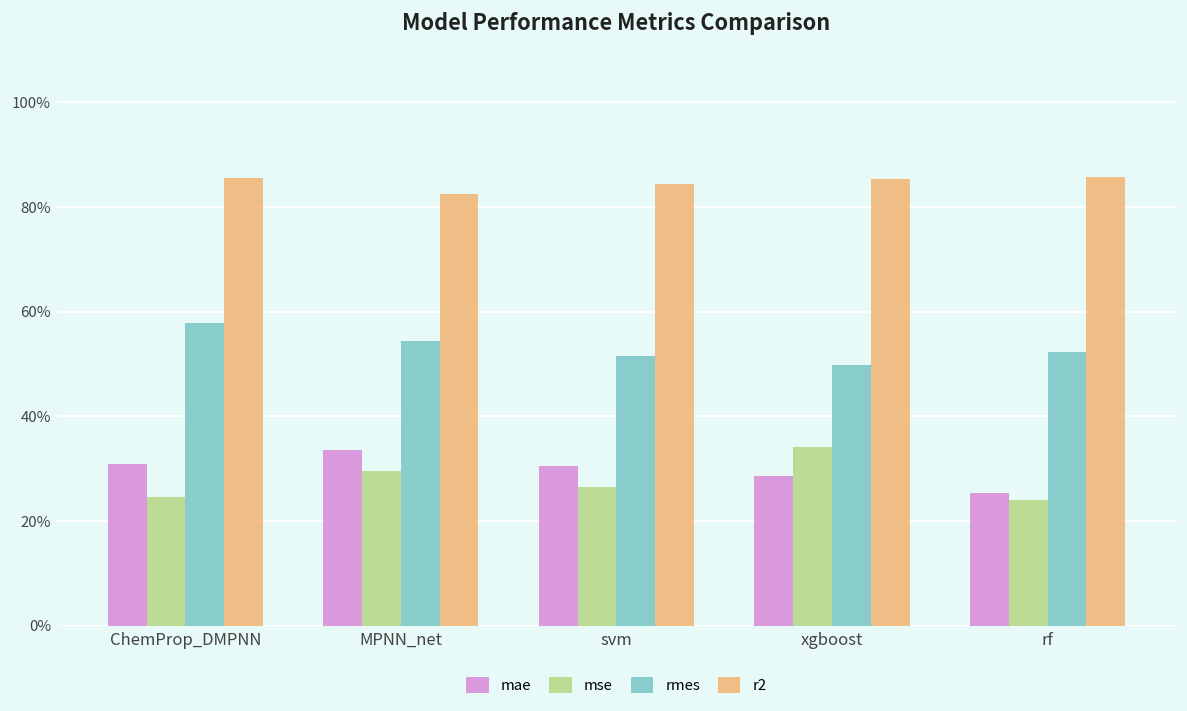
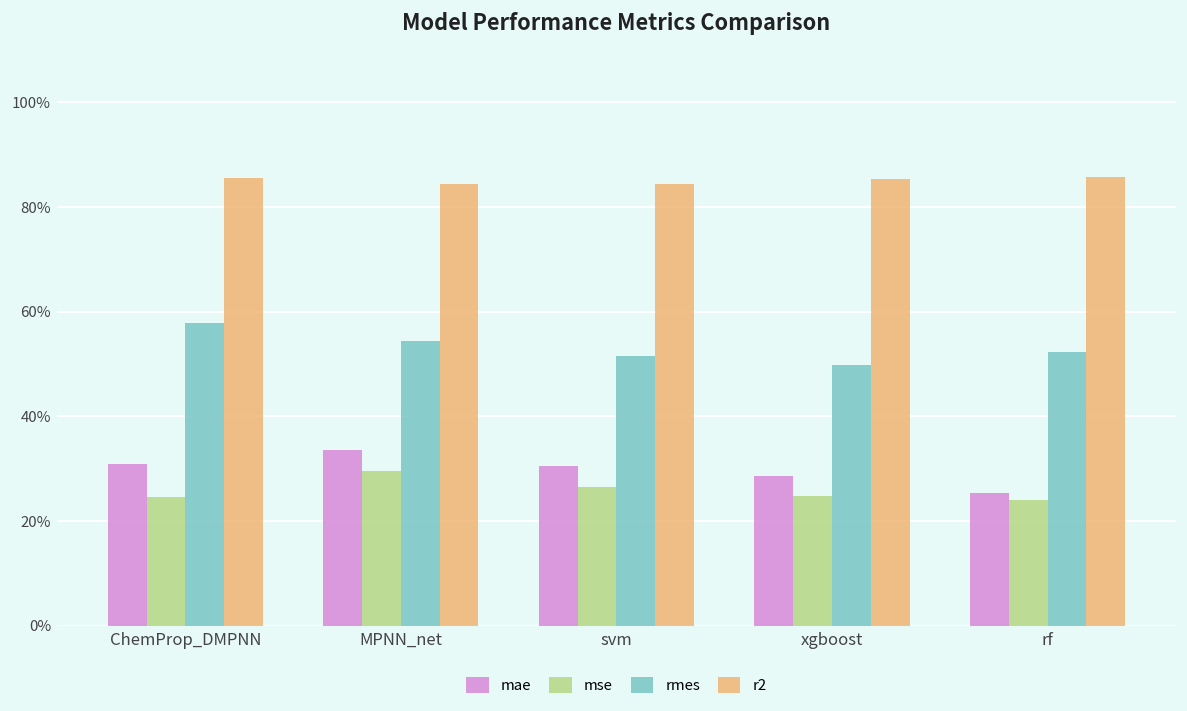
  {
    "mae": {
      "ChemProp_DMPNN": "31%",
      "MPNN_net": "34%",
      "svm": "31%",
      "xgboost": "29%",
      "rf": "25%"
    },
    "mse": {
      "ChemProp_DMPNN": "25%",
      "MPNN_net": "30%",
      "svm": "27%",
-     "xgboost": "34%",
+     "xgboost": "25%",
      "rf": "24%"
    },
    "rmes": {
      "ChemProp_DMPNN": "58%",
      "MPNN_net": "54%",
      "svm": "52%",
      "xgboost": "50%",
      "rf": "52%"
    },
    "r2": {
      "ChemProp_DMPNN": "86%",
-     "MPNN_net": "83%",
+     "MPNN_net": "84%",
      "svm": "84%",
      "xgboost": "85%",
      "rf": "86%"
    }
  }
